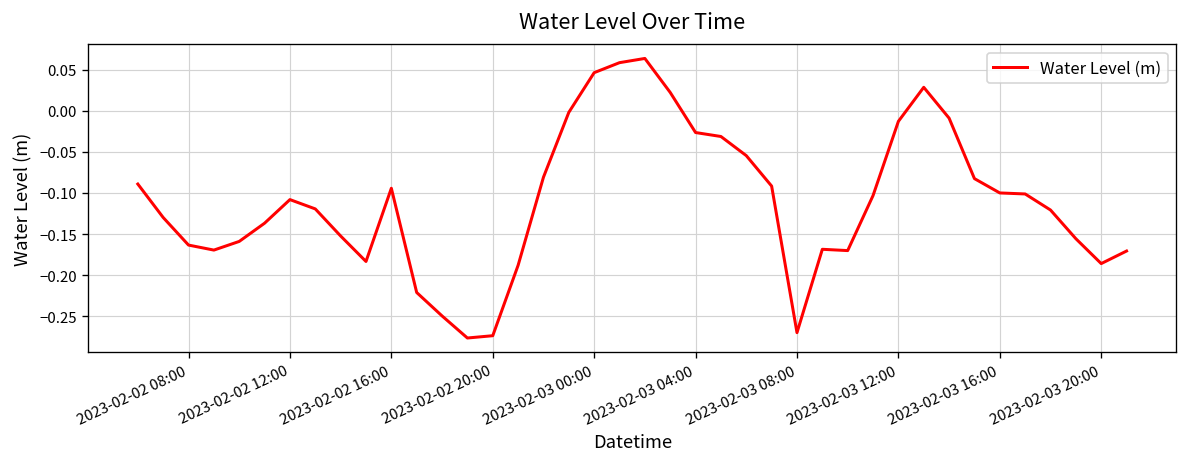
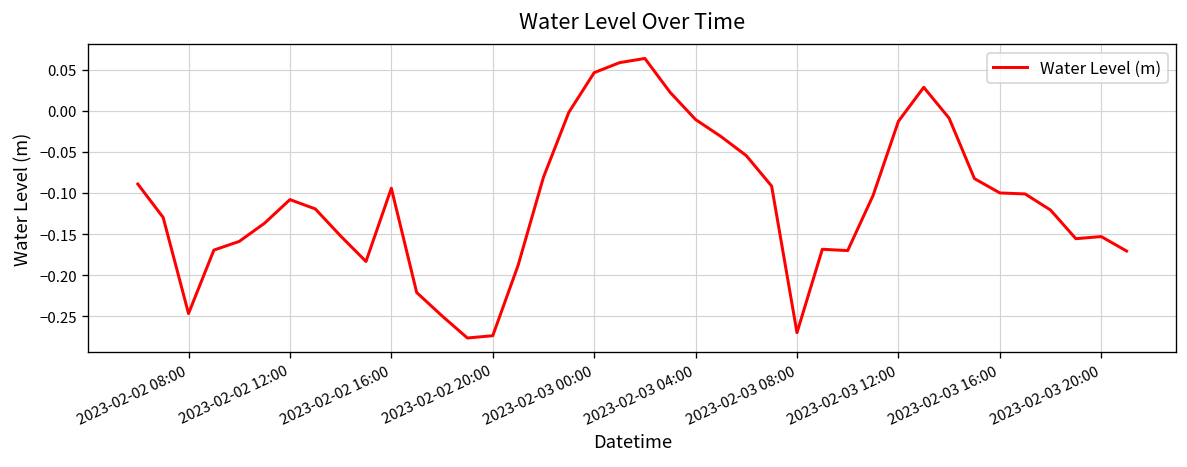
  {
-   "2023-02-02 08:00": -0.16,
+   "2023-02-02 08:00": -0.25,
    "2023-02-02 12:00": -0.11,
    "2023-02-02 16:00": -0.09,
    "2023-02-02 20:00": -0.27,
    "2023-02-03 00:00": 0.05,
-   "2023-02-03 04:00": -0.03,
+   "2023-02-03 04:00": -0.01,
    "2023-02-03 08:00": -0.27,
    "2023-02-03 12:00": -0.01,
    "2023-02-03 16:00": -0.10,
-   "2023-02-03 20:00": -0.19
+   "2023-02-03 20:00": -0.15
  }
